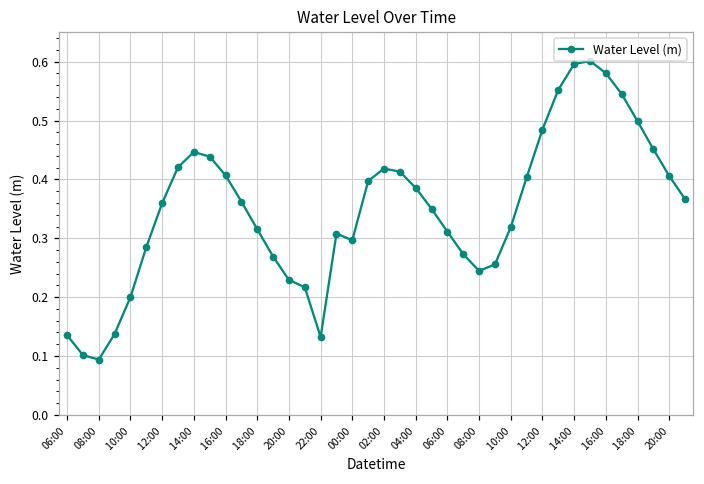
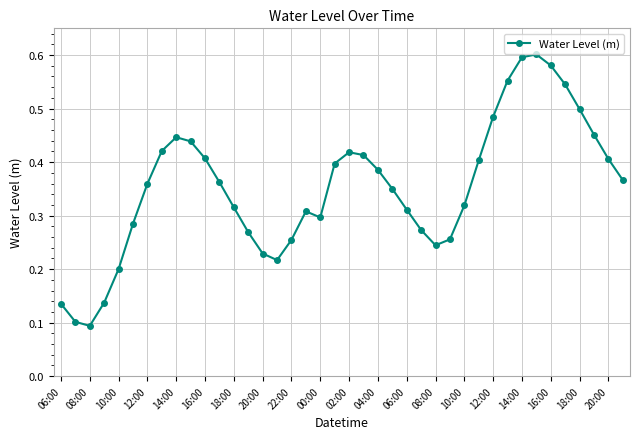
  {
-   "22:00": 0.13,
+   "22:00": 0.25,
    "00:00": 0.30,
    "02:00": 0.42,
    "04:00": 0.39
  }
